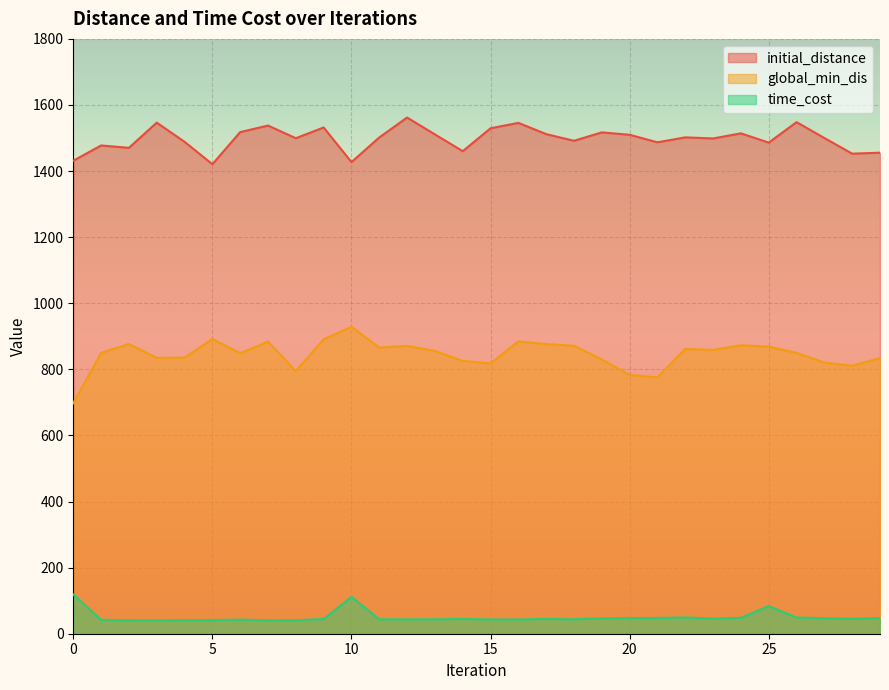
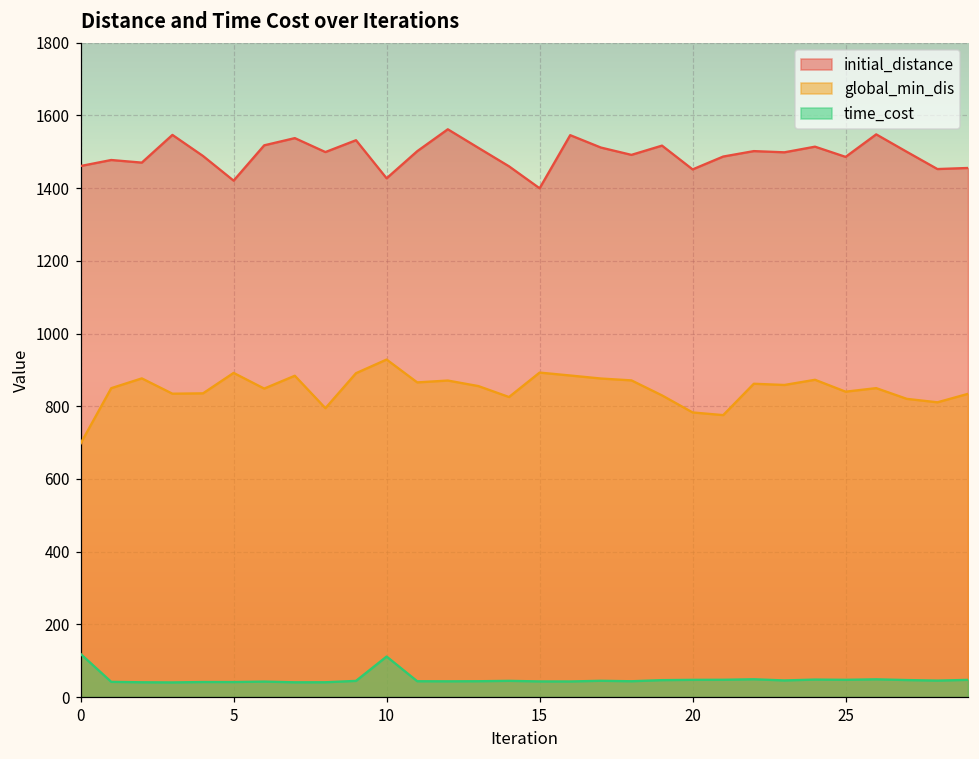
  {
    "initial_distance": {
-     "0": 1430,
+     "0": 1460,
      "5": 1420,
      "10": 1430,
-     "15": 1530,
-     "20": 1510,
+     "15": 1400,
+     "20": 1450,
      "25": 1490
    },
    "global_min_dis": {
      "0": 700,
      "5": 890,
      "10": 930,
-     "15": 820,
+     "15": 890,
      "20": 780,
-     "25": 870
+     "25": 840
    },
    "time_cost": {
      "0": 120,
      "5": 40,
      "10": 110,
      "15": 40,
      "20": 50,
-     "25": 80
+     "25": 50
    }
  }
